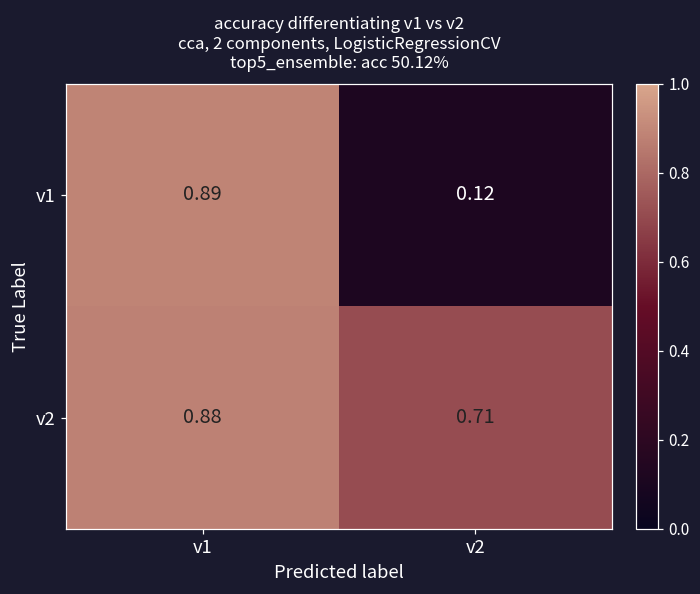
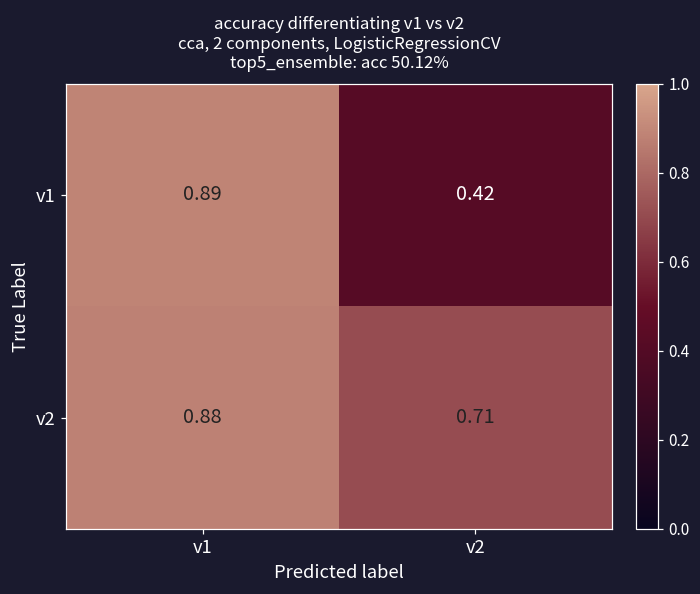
  {
    "v1": {
      "v1": 0.89,
-     "v2": 0.12
+     "v2": 0.42
    },
    "v2": {
      "v1": 0.88,
      "v2": 0.71
    }
  }
